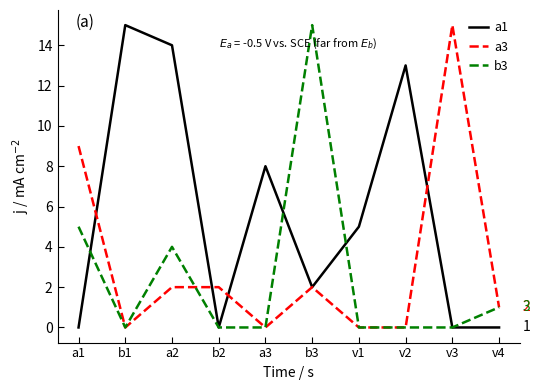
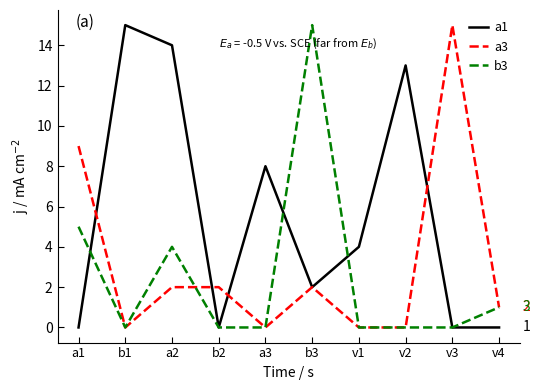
  {
    "a1": {
      "a1": 0,
      "b1": 15,
      "a2": 14,
      "a3": 8,
-     "v1": 5,
+     "v1": 4,
      "v2": 13
    },
    "a3": {
      "a1": 9,
      "a2": 2,
      "b2": 2,
      "v3": 15
    },
    "b3": {
      "a1": 5,
      "a2": 4,
      "b3": 15
    }
  }
